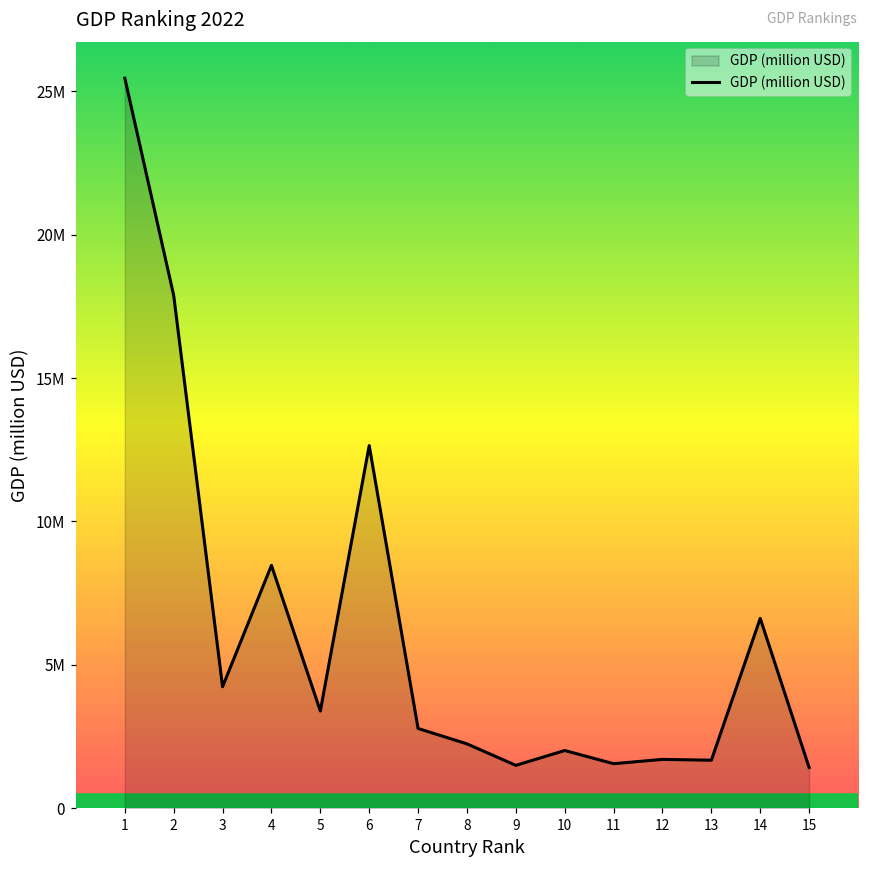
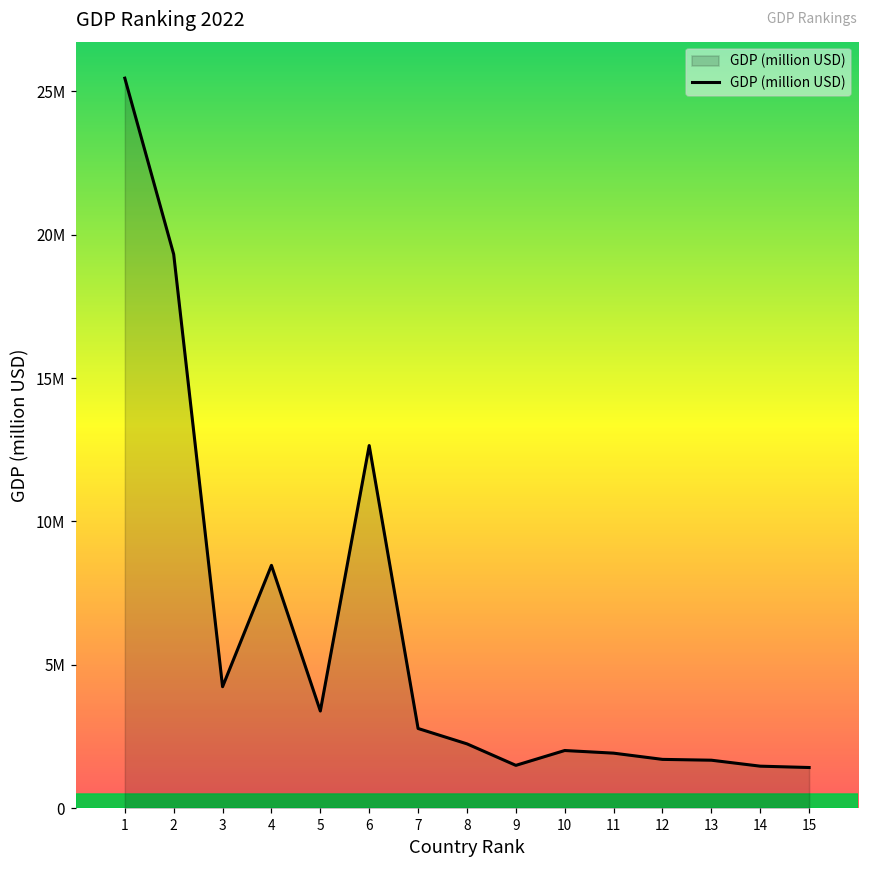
  {
    "1": 25500000,
-   "2": 17900000,
+   "2": 19300000,
    "3": 4200000,
    "4": 8500000,
    "5": 3400000,
    "6": 12600000,
    "7": 2800000,
    "8": 2200000,
    "9": 1500000,
    "10": 2000000,
-   "11": 1600000,
+   "11": 1900000,
    "12": 1700000,
    "13": 1700000,
-   "14": 6600000,
+   "14": 1500000,
    "15": 1400000
  }
